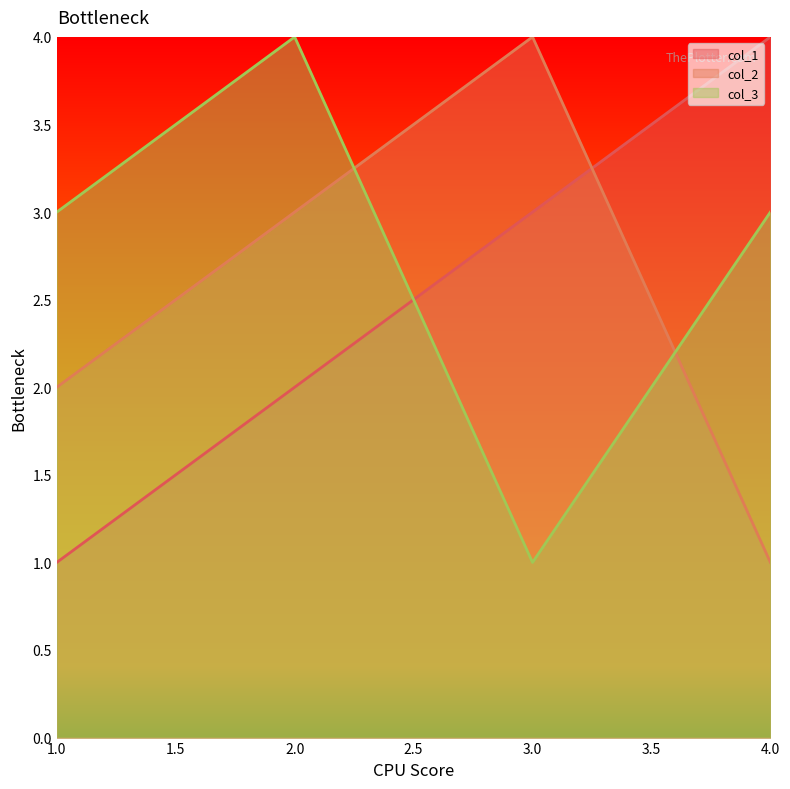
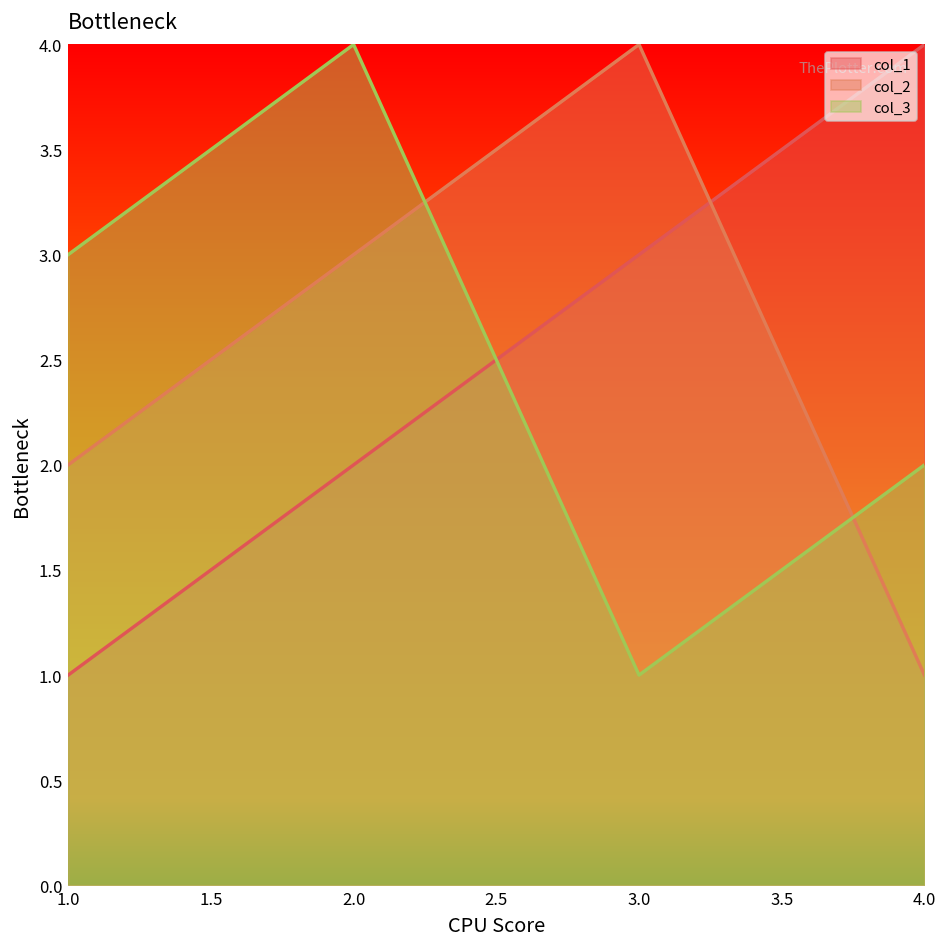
  {
    "col_3": {
      "1.0": 3,
      "2.0": 4,
      "3.0": 1,
-     "4.0": 3
+     "4.0": 2
    }
  }
